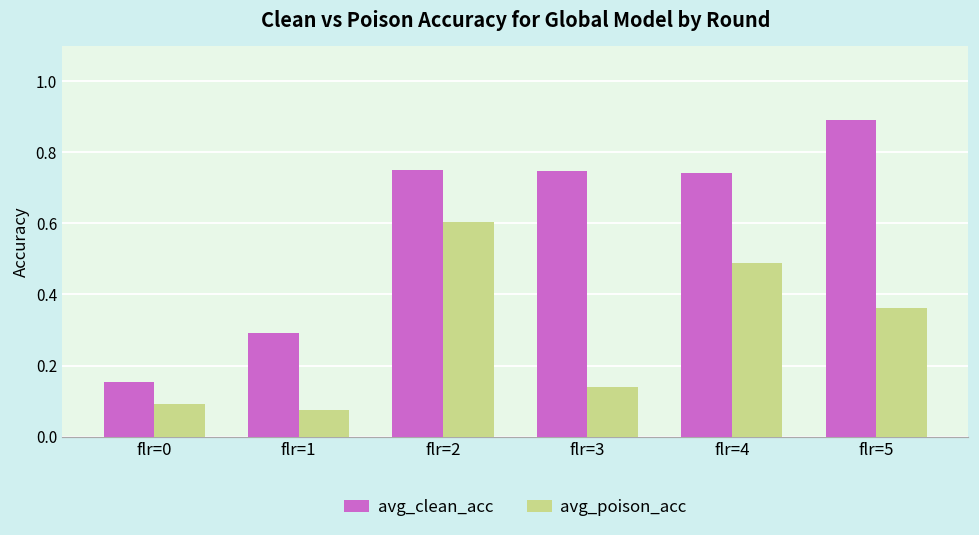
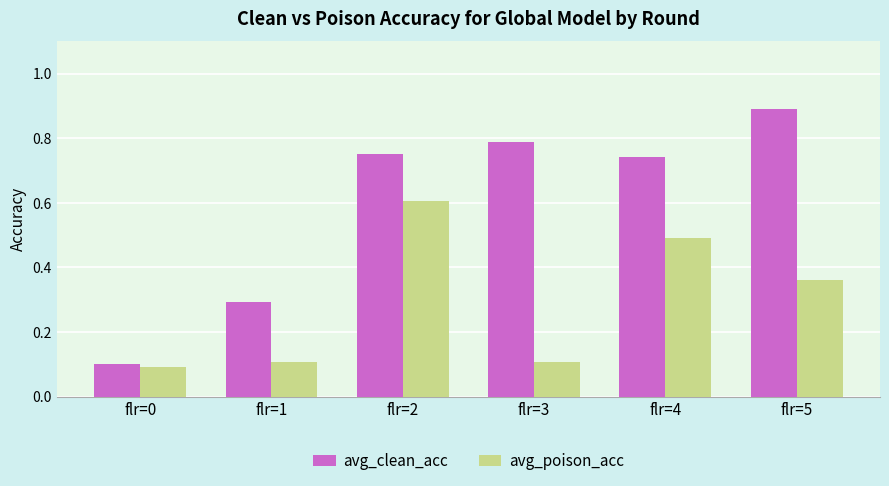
  {
    "avg_clean_acc": {
-     "flr=0": 0.15,
+     "flr=0": 0.10,
      "flr=1": 0.29,
      "flr=2": 0.75,
-     "flr=3": 0.75,
+     "flr=3": 0.79,
      "flr=4": 0.74,
      "flr=5": 0.89
    },
    "avg_poison_acc": {
      "flr=0": 0.09,
-     "flr=1": 0.08,
+     "flr=1": 0.11,
      "flr=2": 0.60,
-     "flr=3": 0.14,
+     "flr=3": 0.11,
      "flr=4": 0.49,
      "flr=5": 0.36
    }
  }
